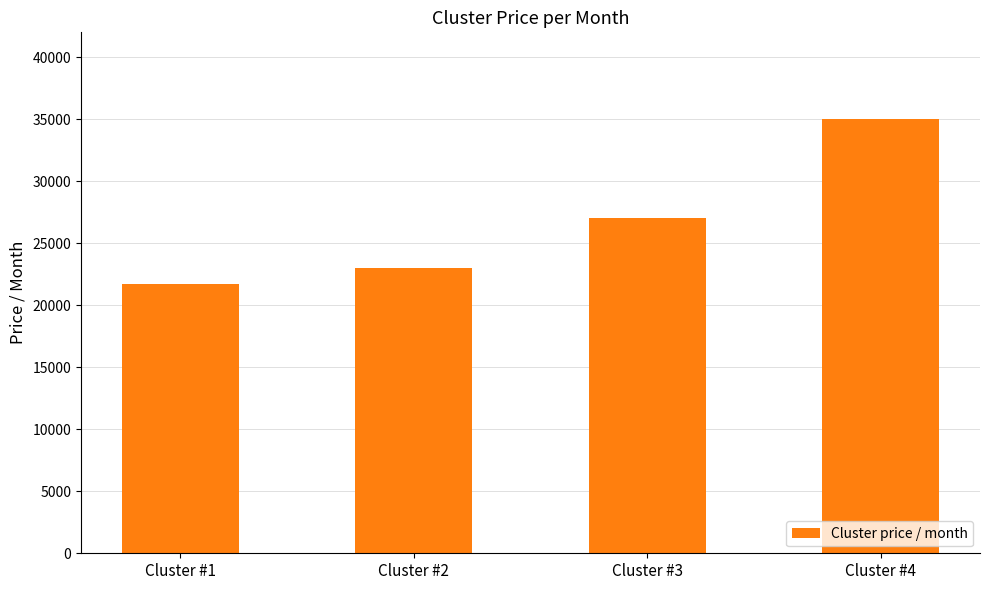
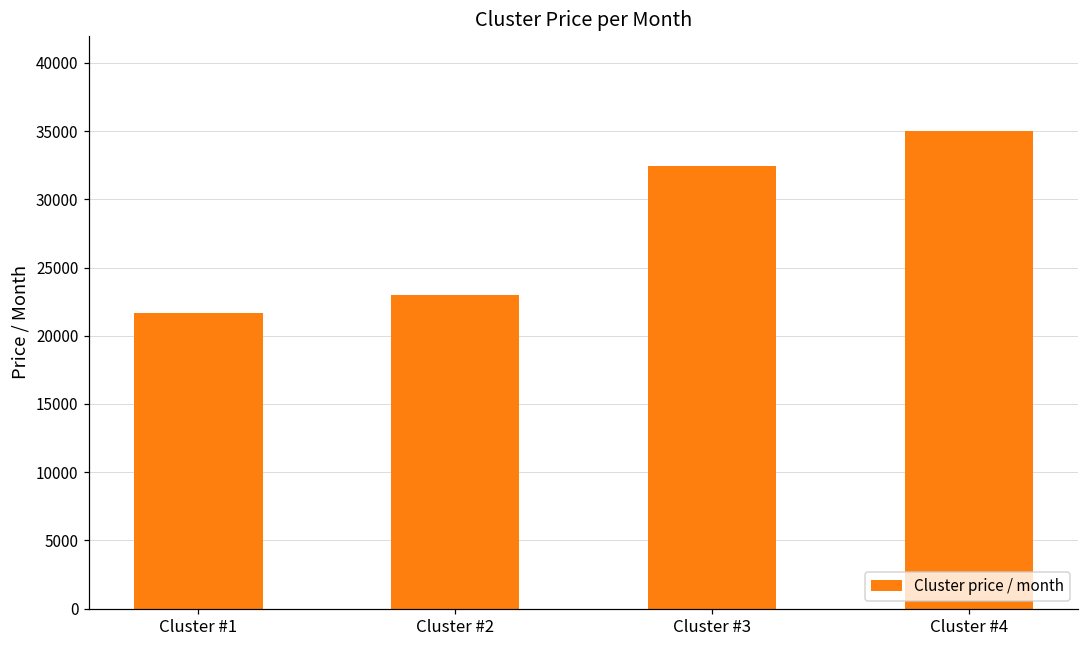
  {
    "Cluster #1": 21700,
    "Cluster #2": 23000,
-   "Cluster #3": 27000,
+   "Cluster #3": 32400,
    "Cluster #4": 35000
  }
